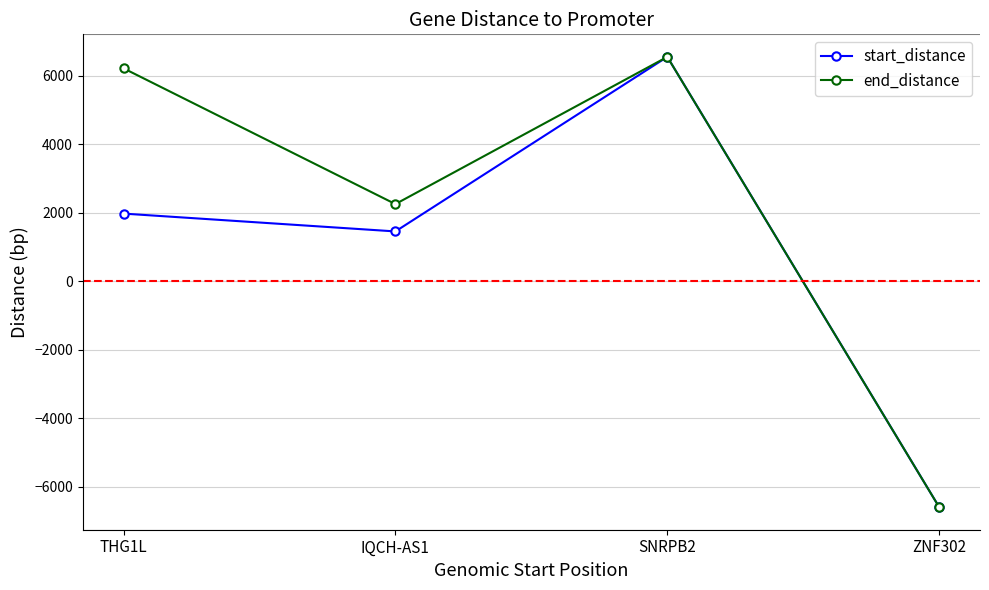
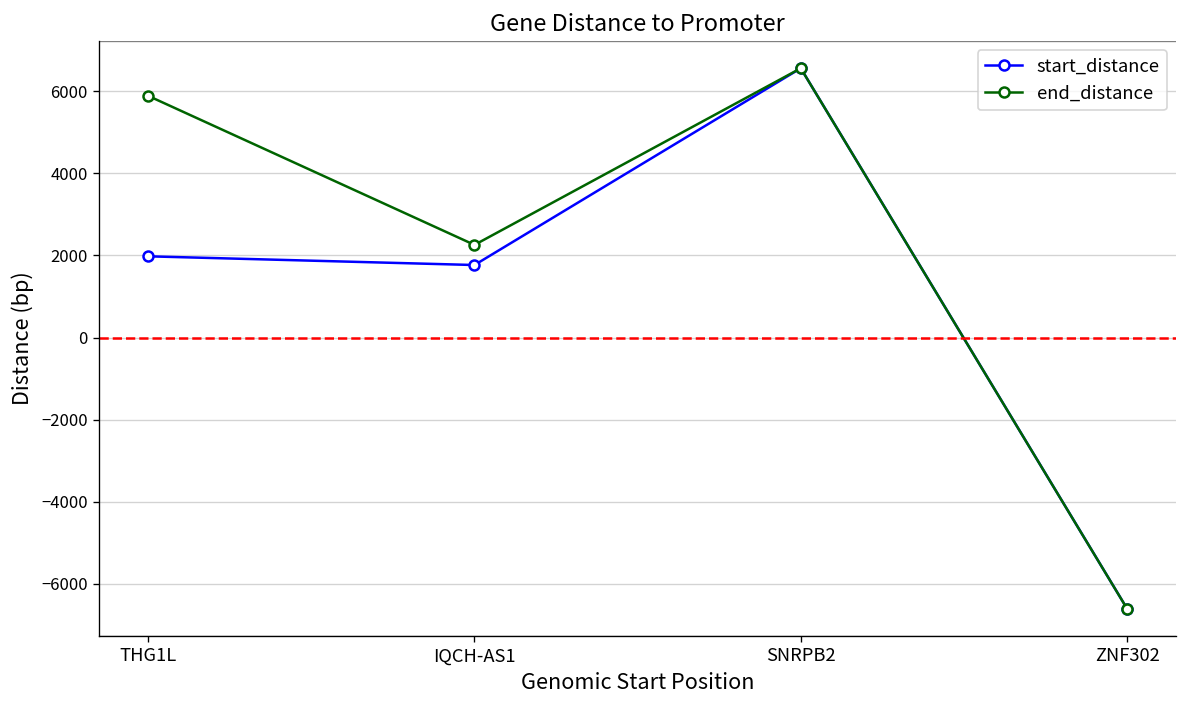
  {
    "start_distance": {
      "THG1L": 2000,
-     "IQCH-AS1": 1500
+     "IQCH-AS1": 1800
    },
    "end_distance": {
-     "THG1L": 6200,
+     "THG1L": 5900,
      "IQCH-AS1": 2300
    }
  }
